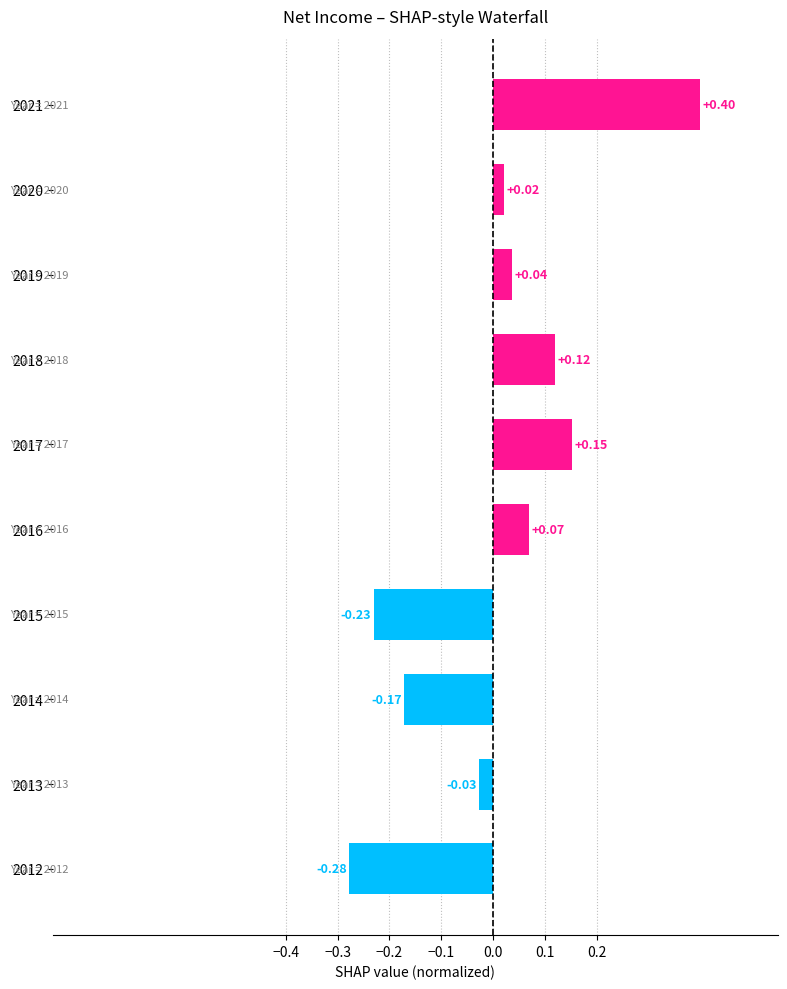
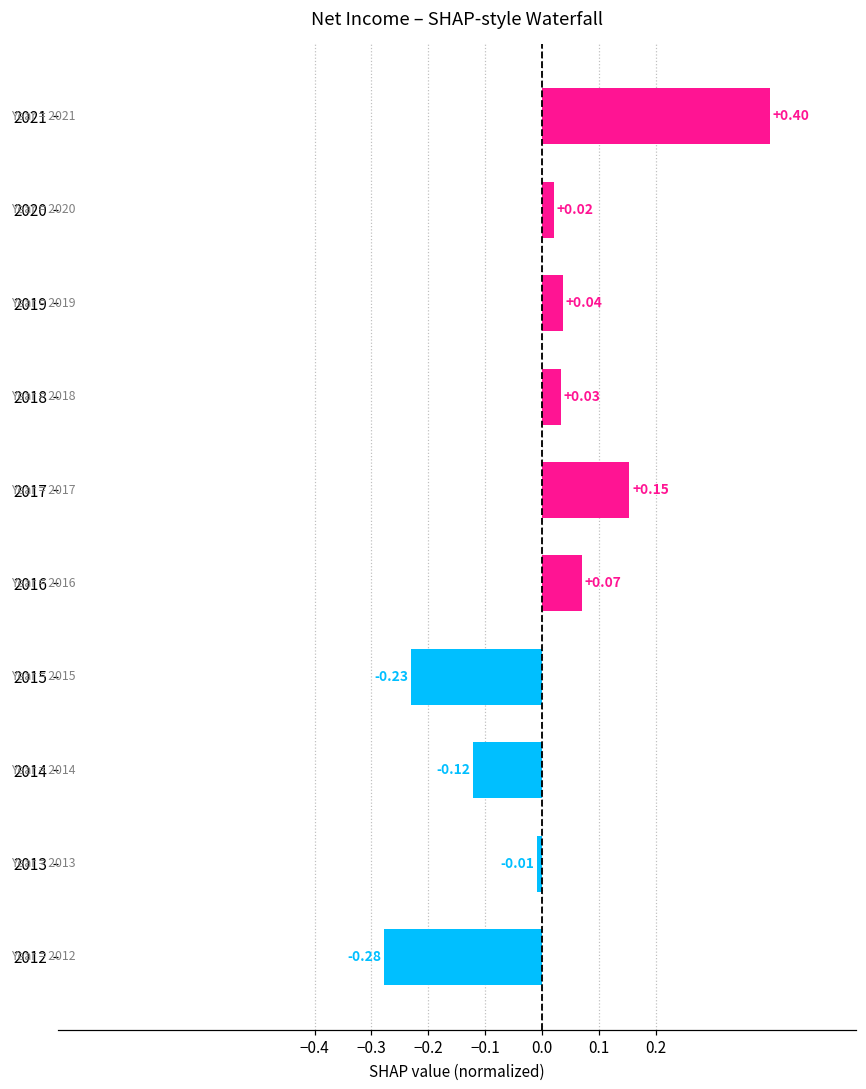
  {
    "2021": "+0.40",
    "2020": "+0.02",
    "2019": "+0.04",
-   "2018": "+0.12",
+   "2018": "+0.03",
    "2017": "+0.15",
    "2016": "+0.07",
    "2015": "-0.23",
-   "2014": "-0.17",
-   "2013": "-0.03",
+   "2014": "-0.12",
+   "2013": "-0.01",
    "2012": "-0.28"
  }
